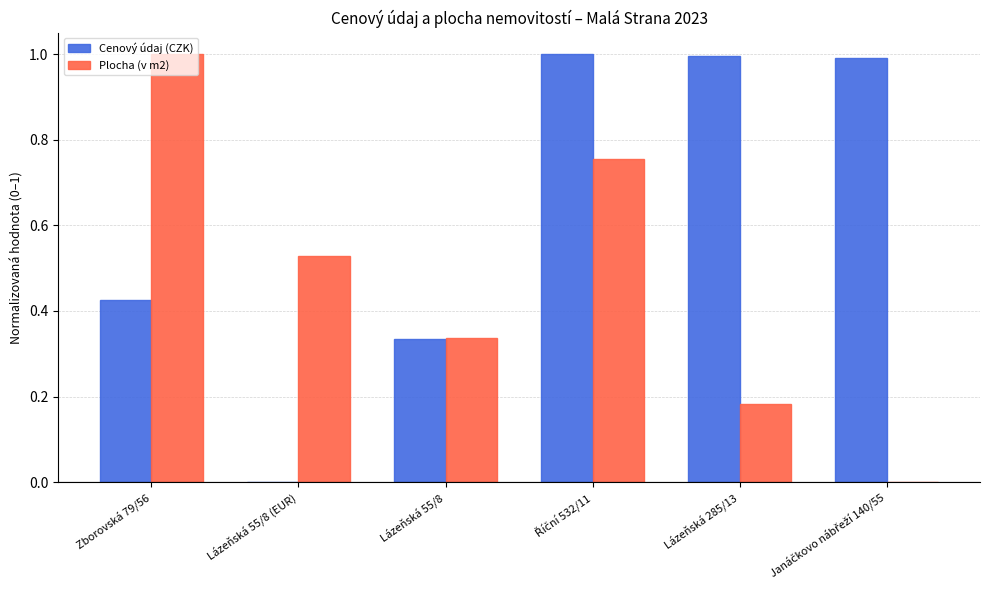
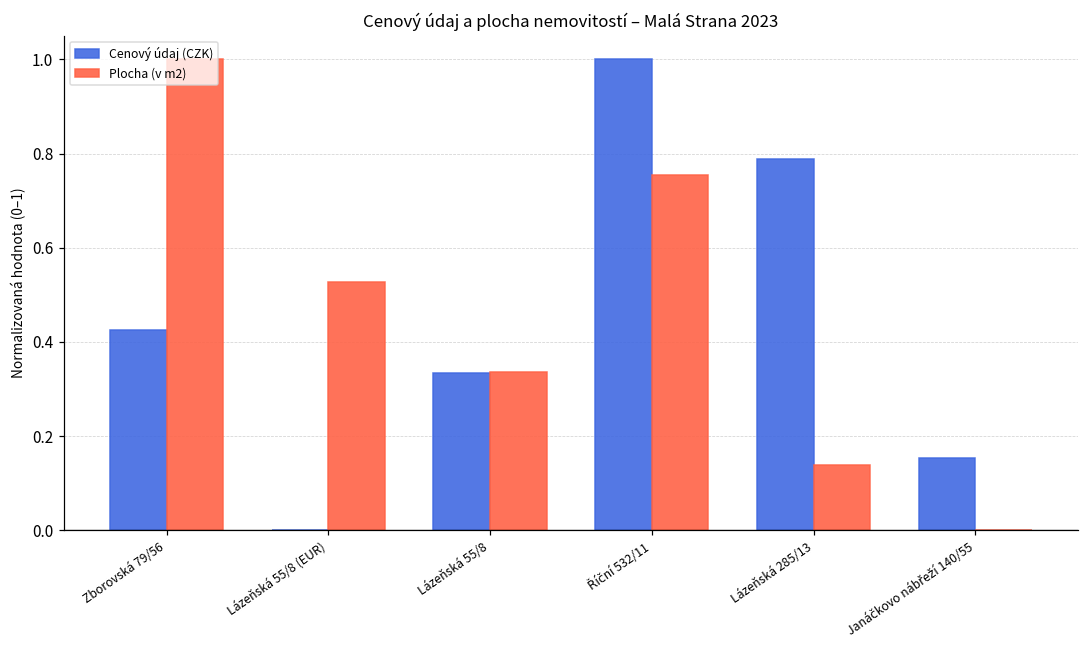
  {
    "Cenový údaj (CZK)": {
      "Zborovská 79/56": 0.43,
      "Lázeňská 55/8 (EUR)": 0.00,
      "Lázeňská 55/8": 0.33,
      "Říční 532/11": 1.00,
-     "Lázeňská 285/13": 1.00,
-     "Janáčkovo nábřeží 140/55": 0.99
+     "Lázeňská 285/13": 0.79,
+     "Janáčkovo nábřeží 140/55": 0.15
    },
    "Plocha (v m2)": {
      "Lázeňská 55/8 (EUR)": 0.53,
      "Lázeňská 55/8": 0.34,
      "Říční 532/11": 0.75,
-     "Lázeňská 285/13": 0.18,
+     "Lázeňská 285/13": 0.14,
      "Janáčkovo nábřeží 140/55": 0.00
    }
  }
